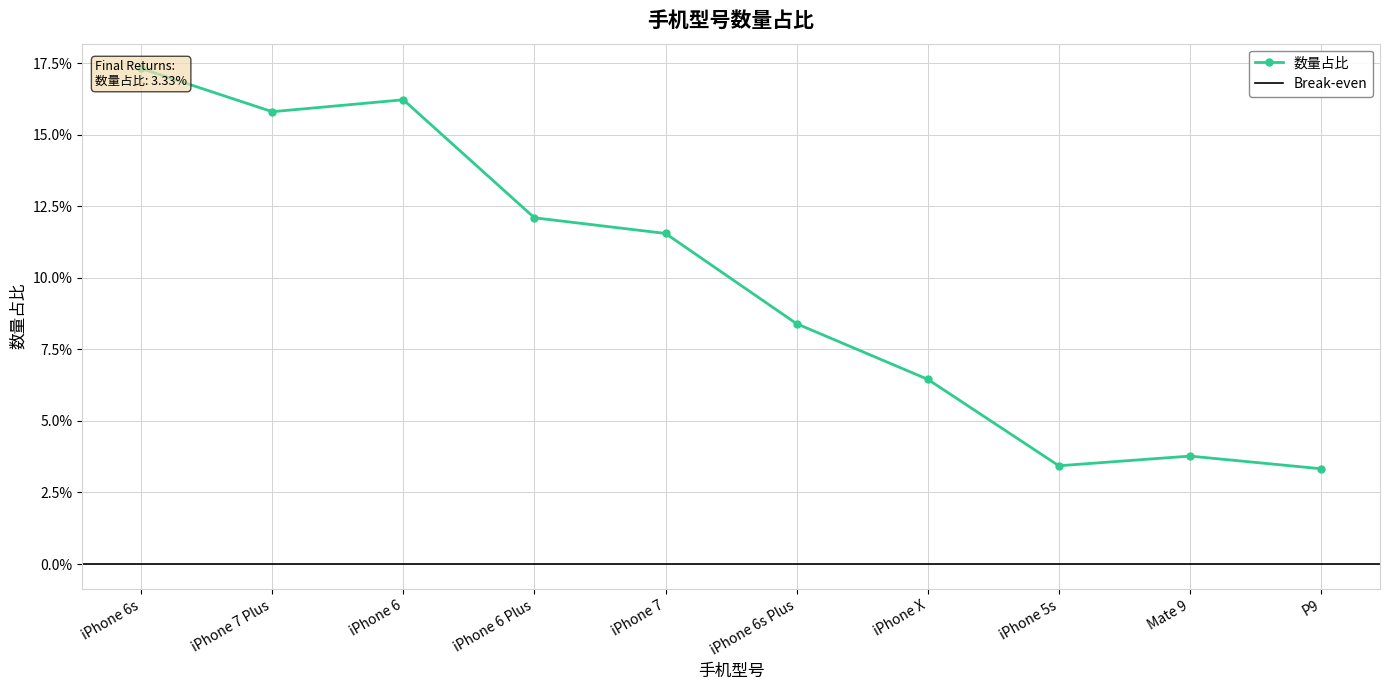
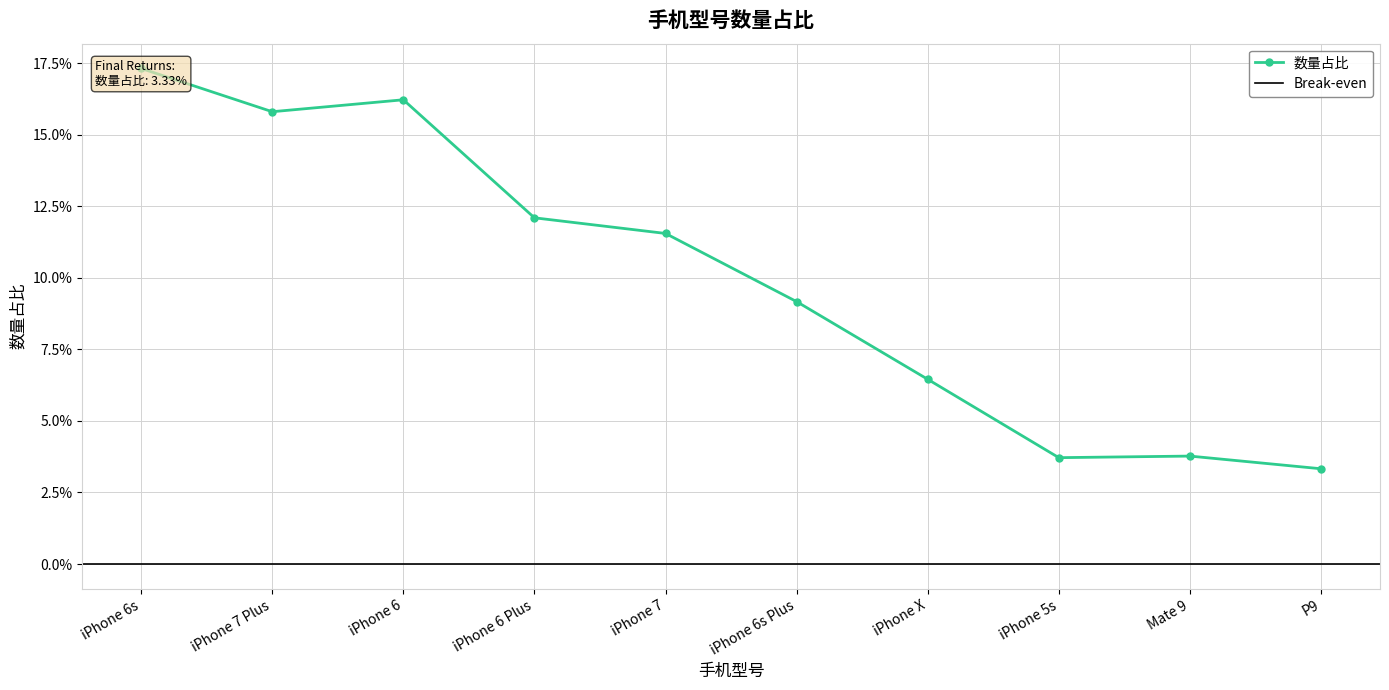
  {
    "iPhone 7 Plus": "15.8%",
    "iPhone 6": "16.2%",
    "iPhone 6 Plus": "12.1%",
    "iPhone 7": "11.6%",
-   "iPhone 6s Plus": "8.4%",
+   "iPhone 6s Plus": "9.2%",
    "iPhone X": "6.5%",
-   "iPhone 5s": "3.4%",
+   "iPhone 5s": "3.7%",
    "Mate 9": "3.8%",
    "P9": "3.3%"
  }
